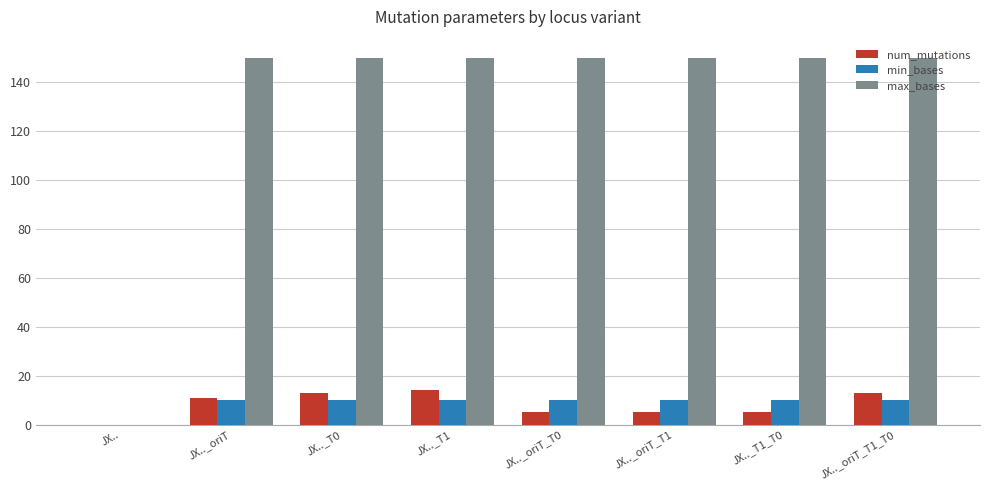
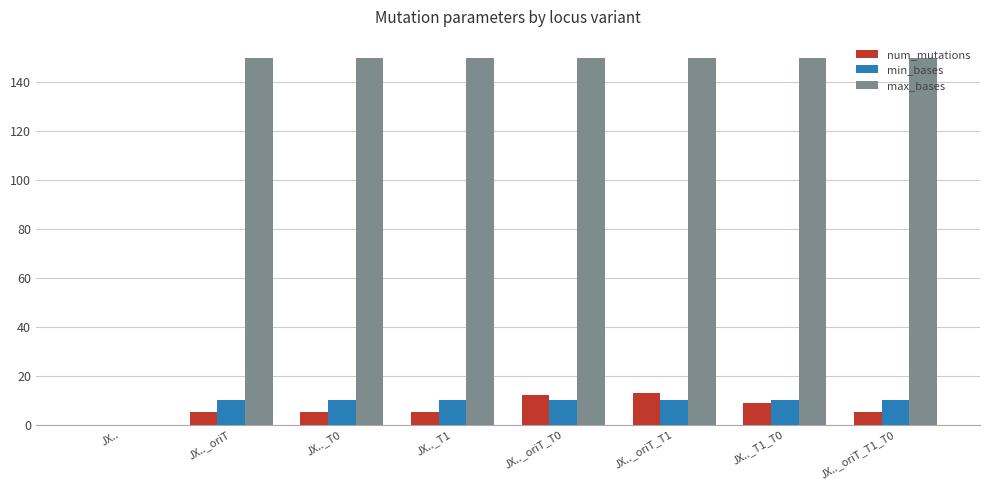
  {
    "num_mutations": {
      "JX..": 0,
-     "JX.._oriT": 11,
-     "JX.._T0": 13,
-     "JX.._T1": 14,
-     "JX.._oriT_T0": 5,
-     "JX.._oriT_T1": 5,
-     "JX.._T1_T0": 5,
-     "JX.._oriT_T1_T0": 13
+     "JX.._oriT": 5,
+     "JX.._T0": 5,
+     "JX.._T1": 5,
+     "JX.._oriT_T0": 12,
+     "JX.._oriT_T1": 13,
+     "JX.._T1_T0": 9,
+     "JX.._oriT_T1_T0": 5
    },
    "min_bases": {
      "JX..": 0,
      "JX.._oriT": 10,
      "JX.._T0": 10,
      "JX.._T1": 10,
      "JX.._oriT_T0": 10,
      "JX.._oriT_T1": 10,
      "JX.._T1_T0": 10,
      "JX.._oriT_T1_T0": 10
    },
    "max_bases": {
      "JX..": 0,
      "JX.._oriT": 150,
      "JX.._T0": 150,
      "JX.._T1": 150,
      "JX.._oriT_T0": 150,
      "JX.._oriT_T1": 150,
      "JX.._T1_T0": 150,
      "JX.._oriT_T1_T0": 150
    }
  }
